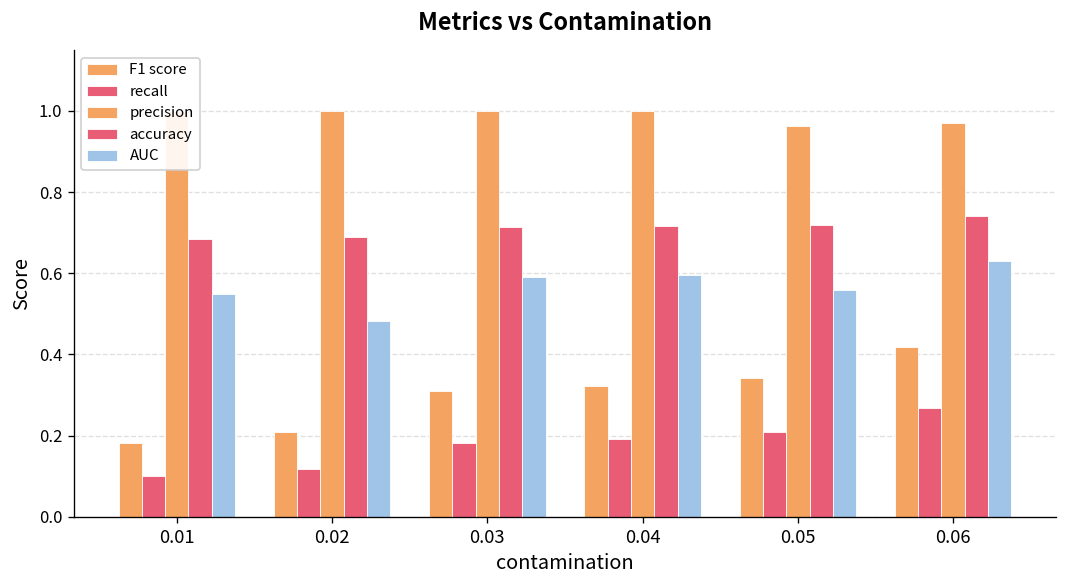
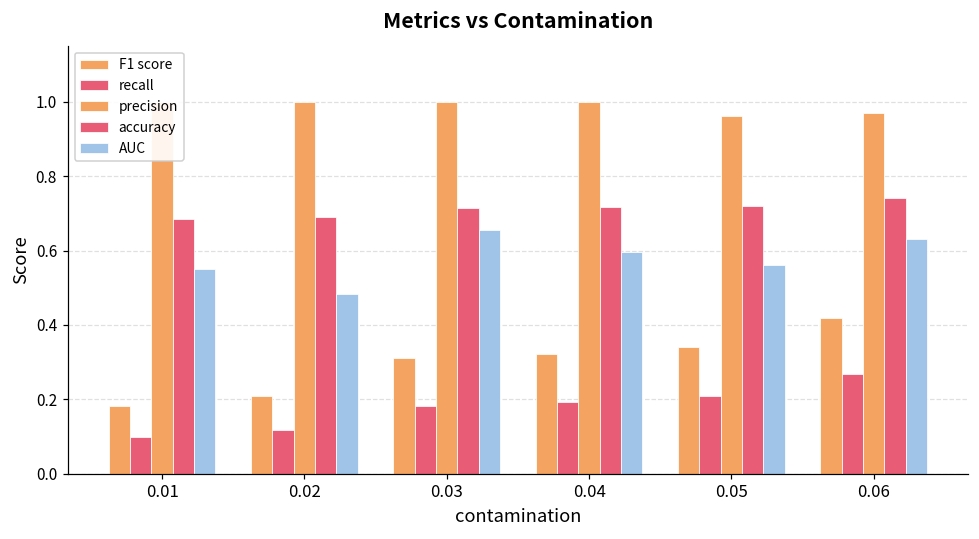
  {
    "AUC": {
      "0.01": 0.55,
      "0.02": 0.48,
-     "0.03": 0.59,
+     "0.03": 0.66,
      "0.04": 0.60,
      "0.05": 0.56,
      "0.06": 0.63
    }
  }
